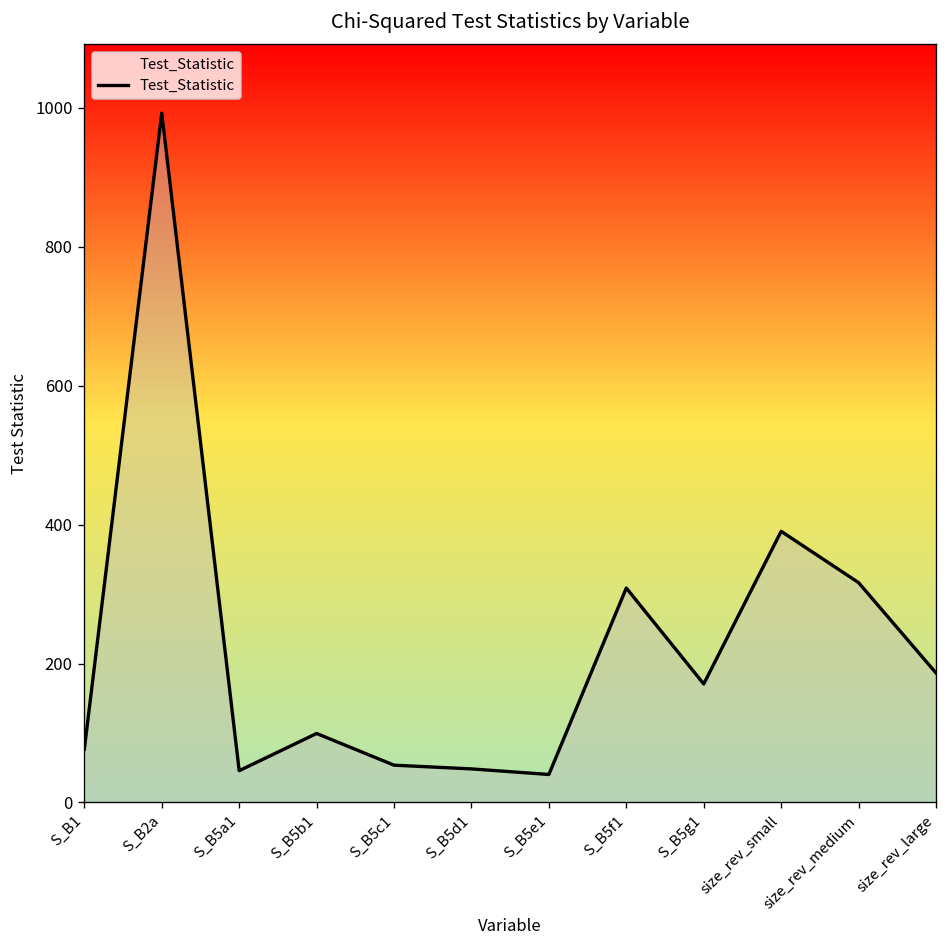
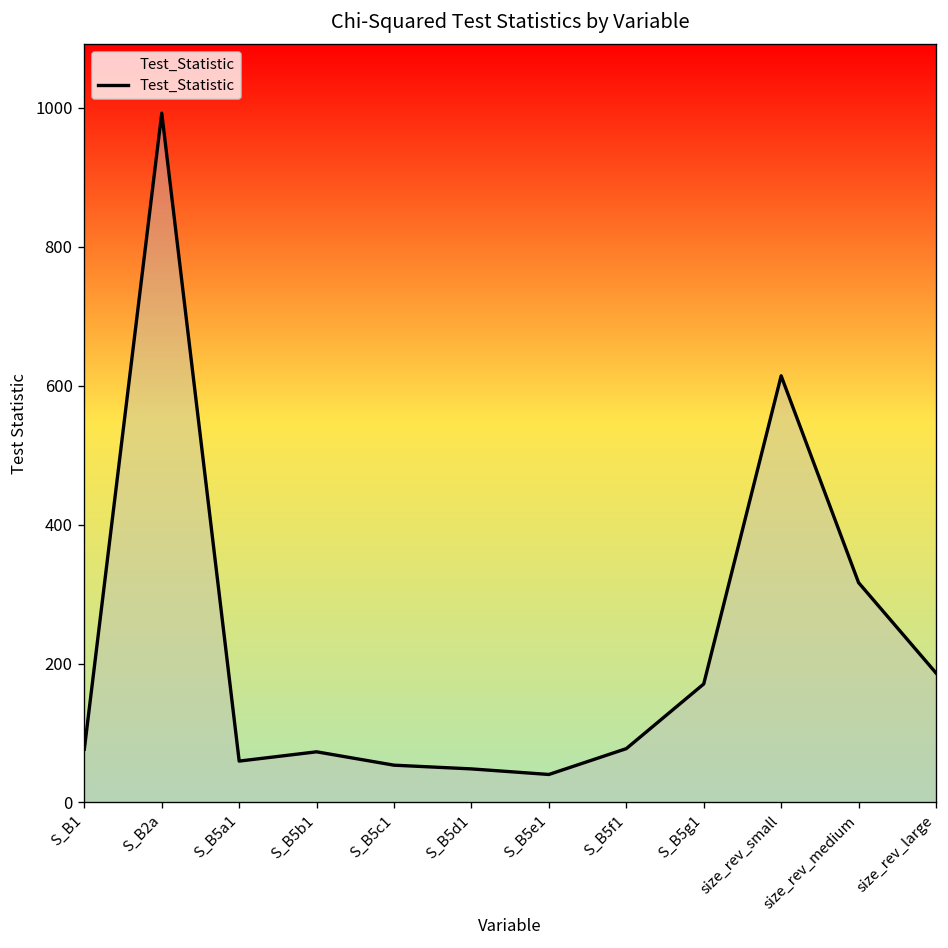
  {
    "S_B1": 80,
    "S_B2a": 990,
-   "S_B5a1": 50,
-   "S_B5b1": 100,
+   "S_B5a1": 60,
+   "S_B5b1": 70,
    "S_B5c1": 50,
    "S_B5d1": 50,
    "S_B5e1": 40,
-   "S_B5f1": 310,
+   "S_B5f1": 80,
    "S_B5g1": 170,
-   "size_rev_small": 390,
+   "size_rev_small": 610,
    "size_rev_medium": 320,
    "size_rev_large": 190
  }
